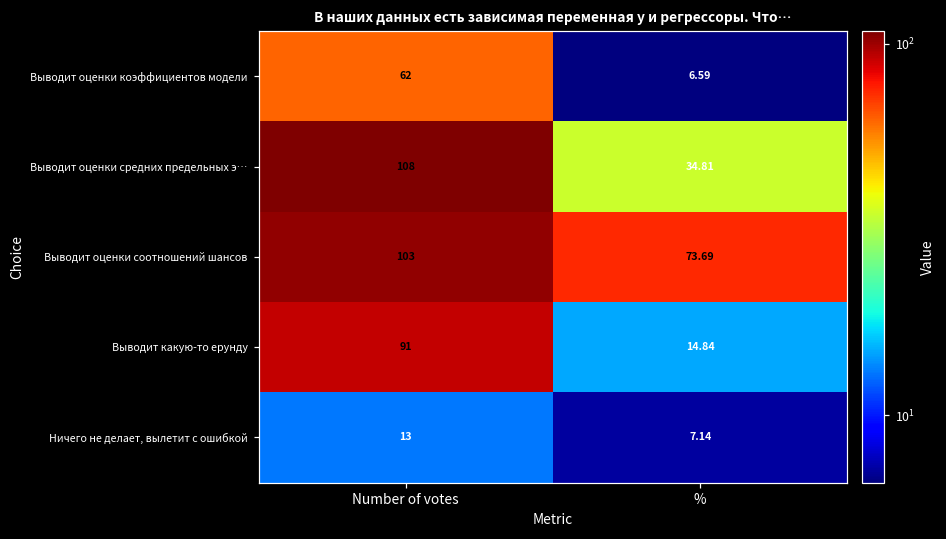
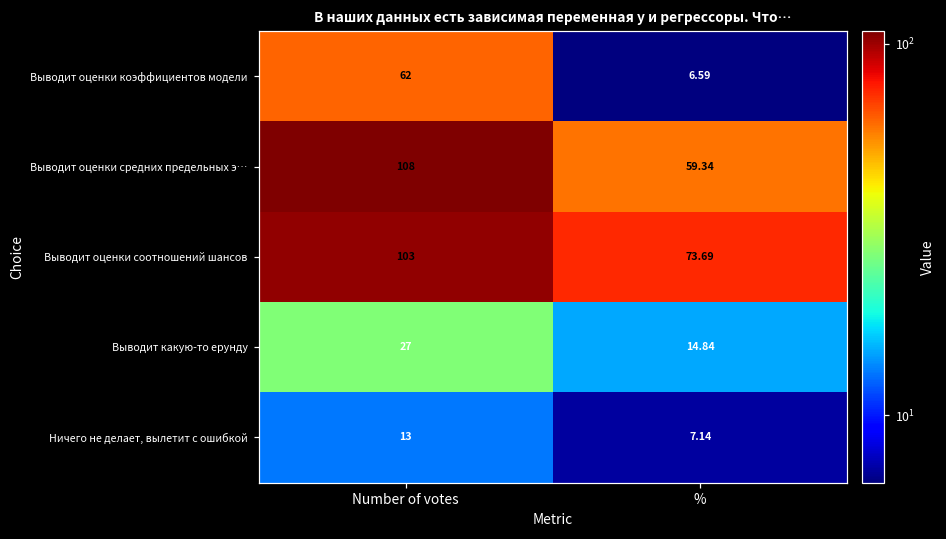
  {
    "Выводит оценки коэффициентов модели": {
      "Number of votes": 62,
      "%": 6.59
    },
    "Выводит оценки средних предельных э…": {
      "Number of votes": 108,
-     "%": 34.81
+     "%": 59.34
    },
    "Выводит оценки соотношений шансов": {
      "Number of votes": 103,
      "%": 73.69
    },
    "Выводит какую-то ерунду": {
-     "Number of votes": 91,
+     "Number of votes": 27,
      "%": 14.84
    },
    "Ничего не делает, вылетит с ошибкой": {
      "Number of votes": 13,
      "%": 7.14
    }
  }
